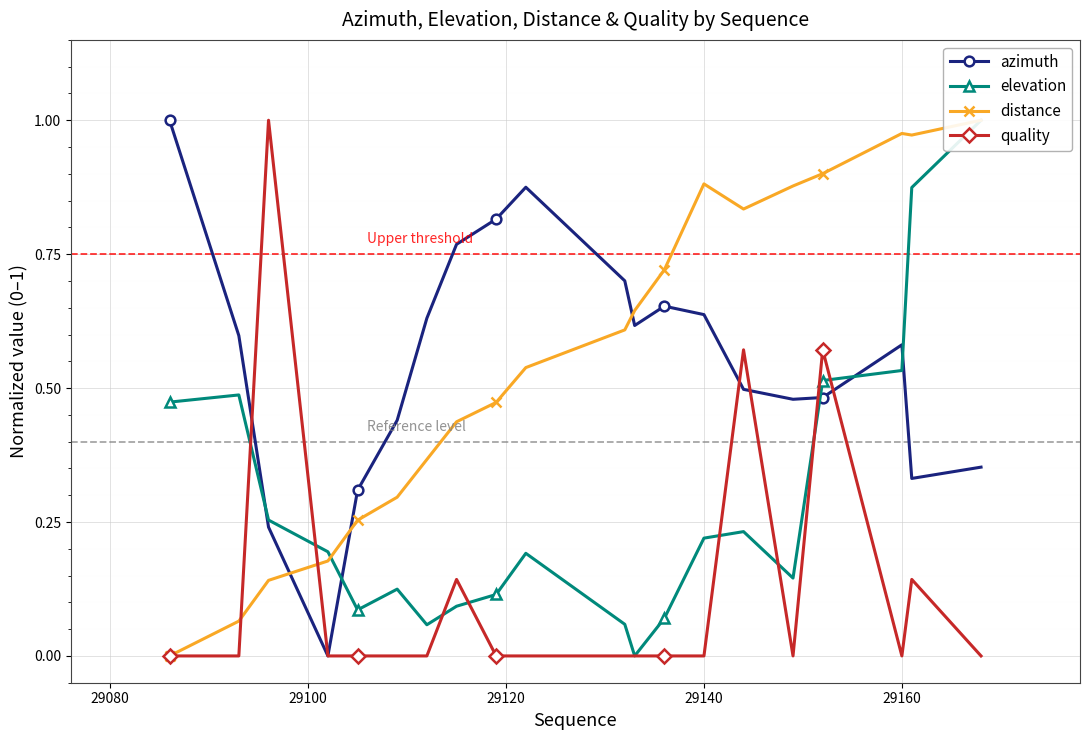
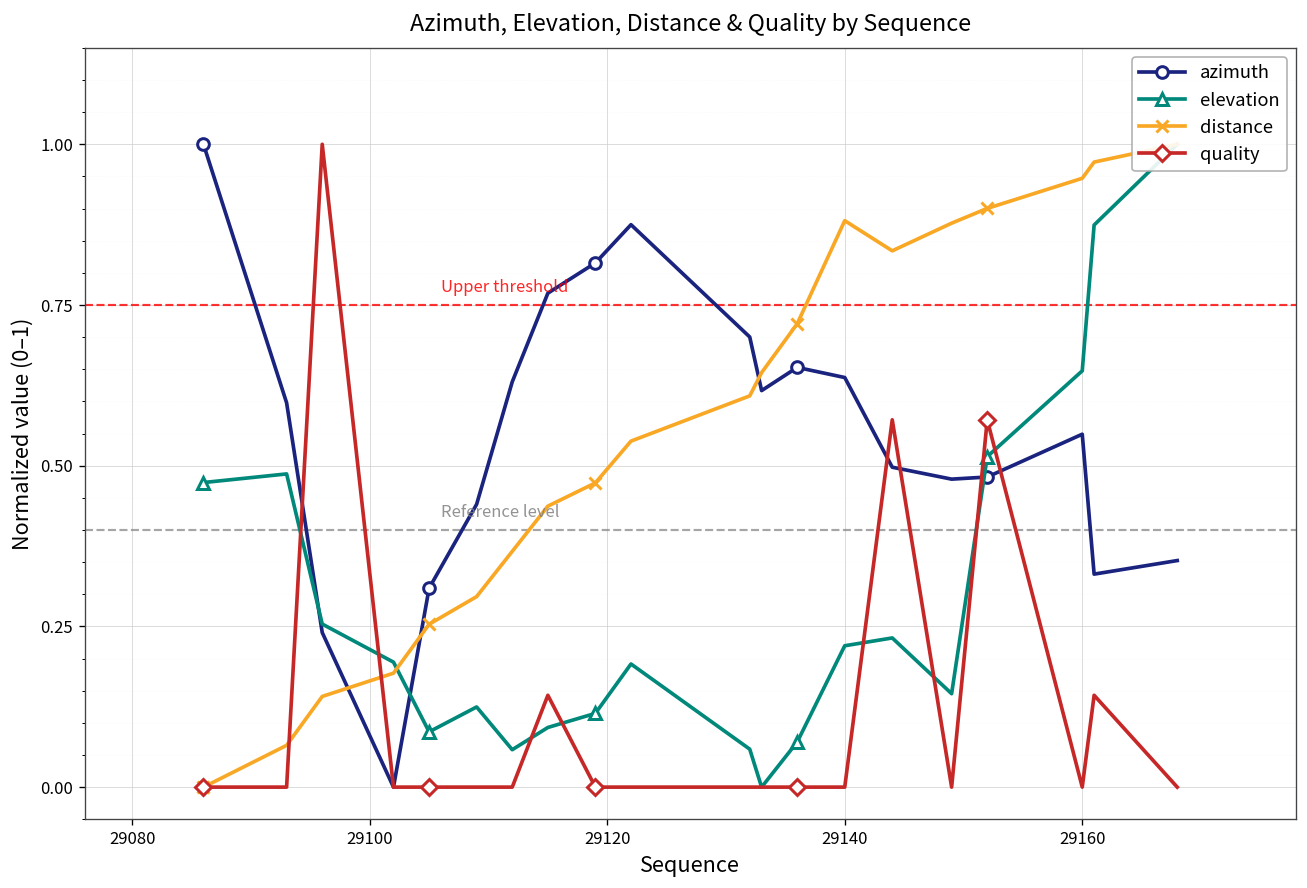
  {
    "azimuth": {
      "29140": 0.64,
-     "29160": 0.58
+     "29160": 0.55
    },
    "elevation": {
      "29140": 0.22,
-     "29160": 0.53
+     "29160": 0.65
    },
    "distance": {
      "29140": 0.88,
-     "29160": 0.98
+     "29160": 0.95
    },
    "quality": {
      "29140": 0.00,
      "29160": 0.00
    }
  }
